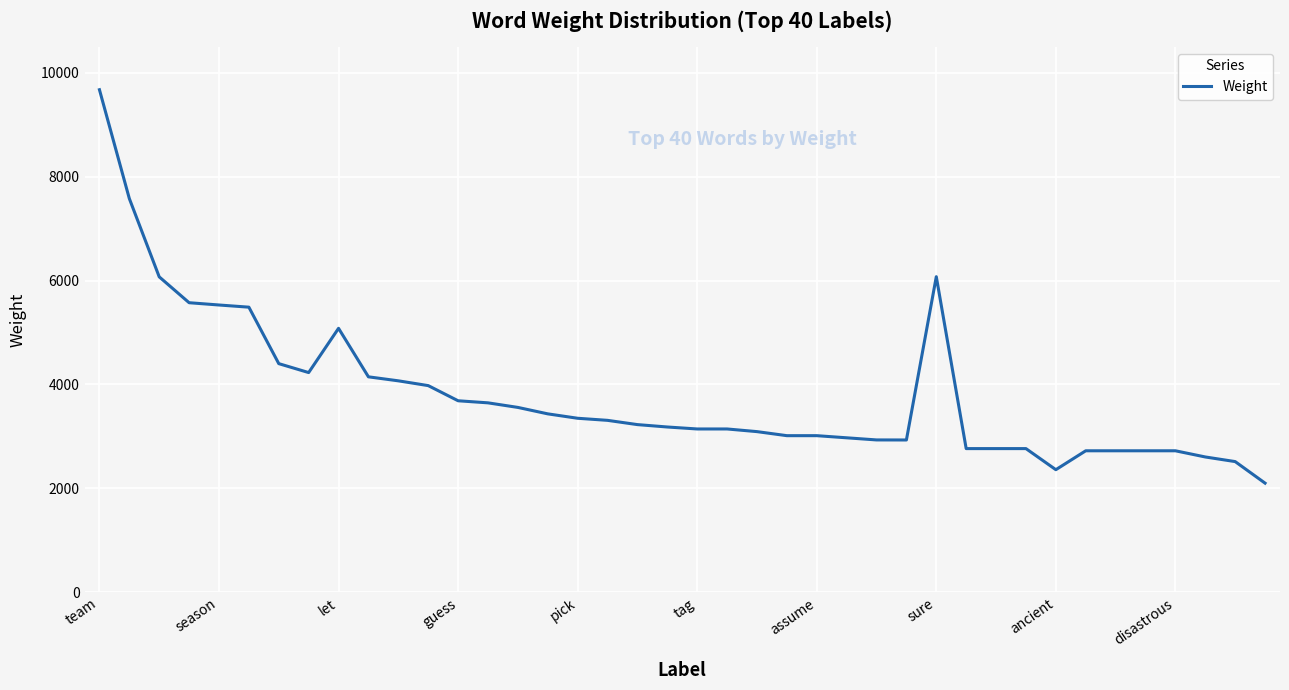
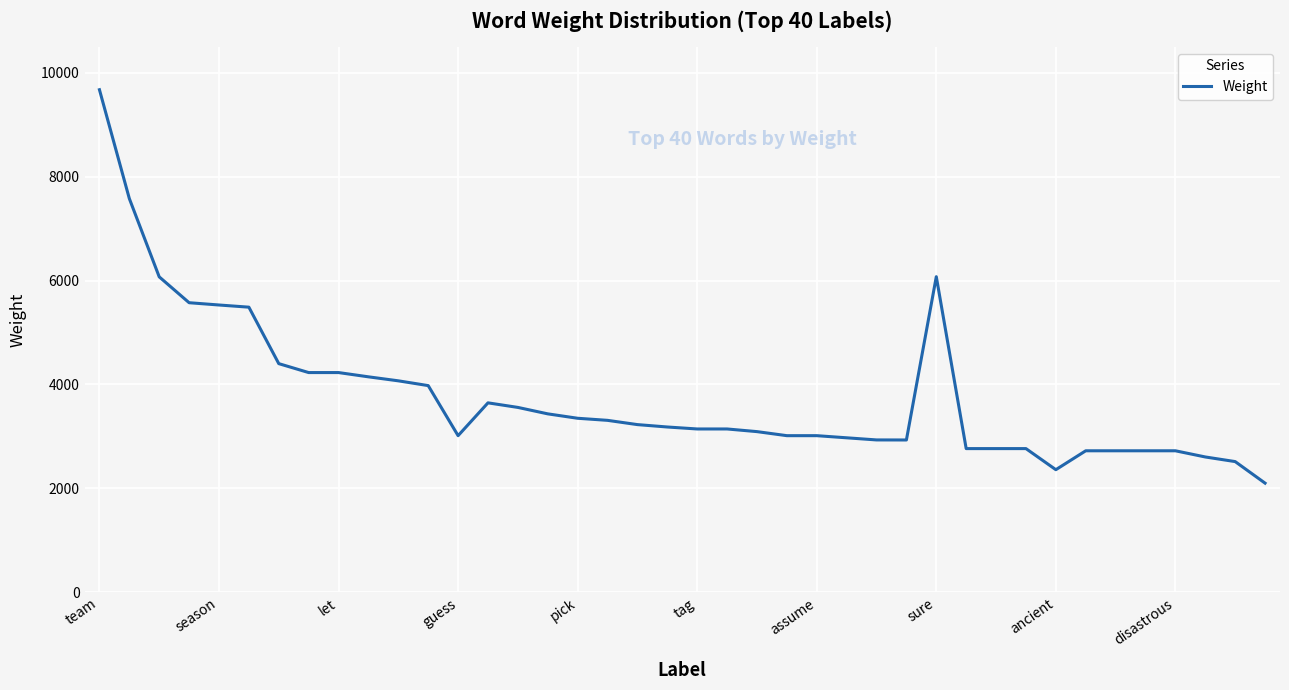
  {
    "team": 9700,
    "season": 5500,
-   "let": 5100,
-   "guess": 3700,
+   "let": 4200,
+   "guess": 3000,
    "pick": 3300,
    "tag": 3100,
    "assume": 3000,
    "sure": 6100,
    "ancient": 2400,
    "disastrous": 2700
  }
